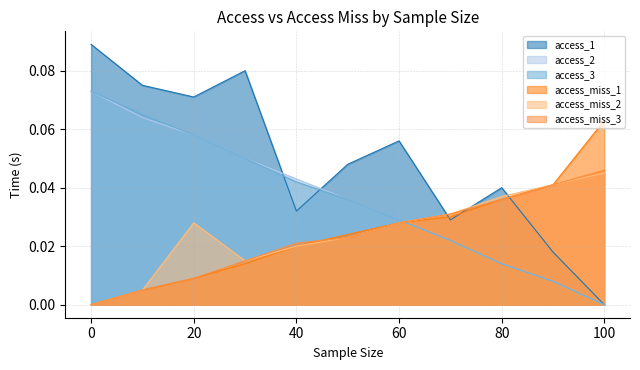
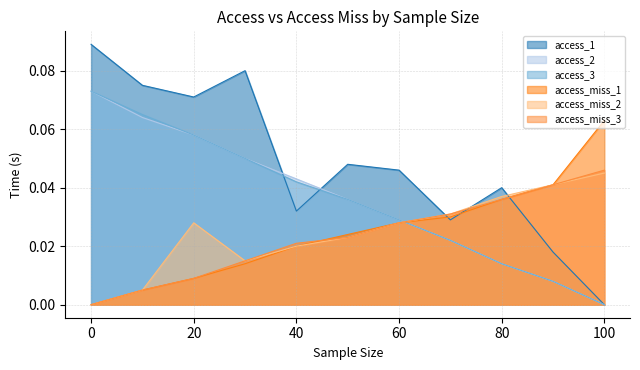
  {
    "access_1": {
      "0": 0.089,
      "20": 0.071,
      "40": 0.032,
-     "60": 0.056,
+     "60": 0.046,
      "80": 0.040
    },
    "access_miss_2": {
      "20": 0.028,
      "80": 0.037,
      "100": 0.045
    }
  }
